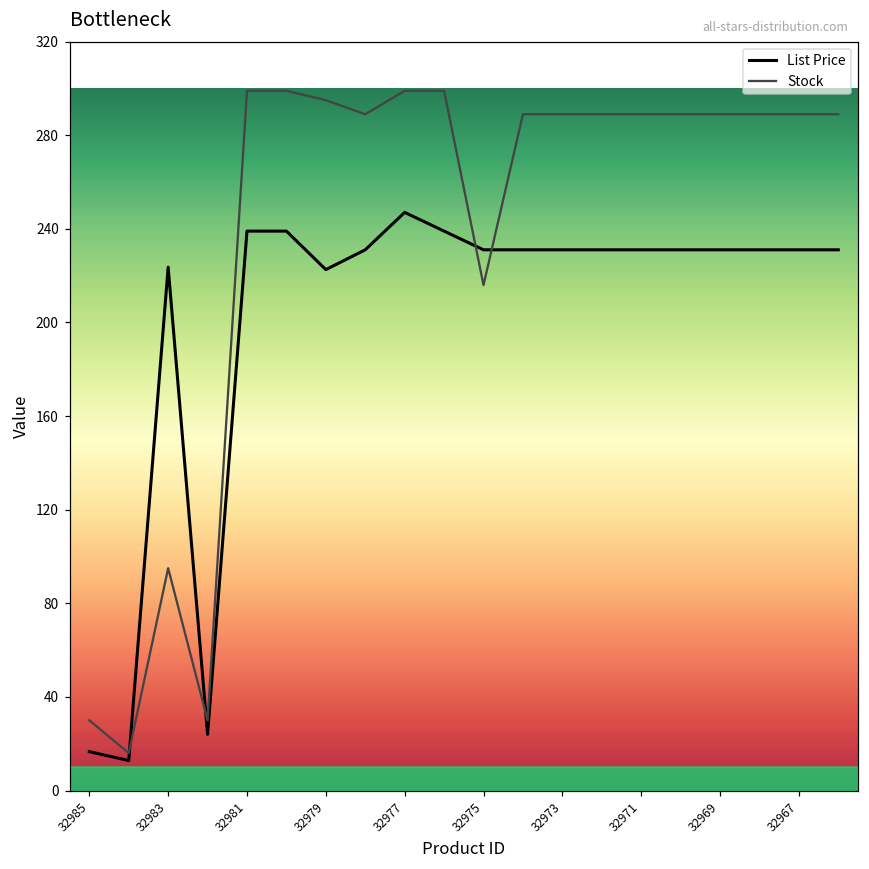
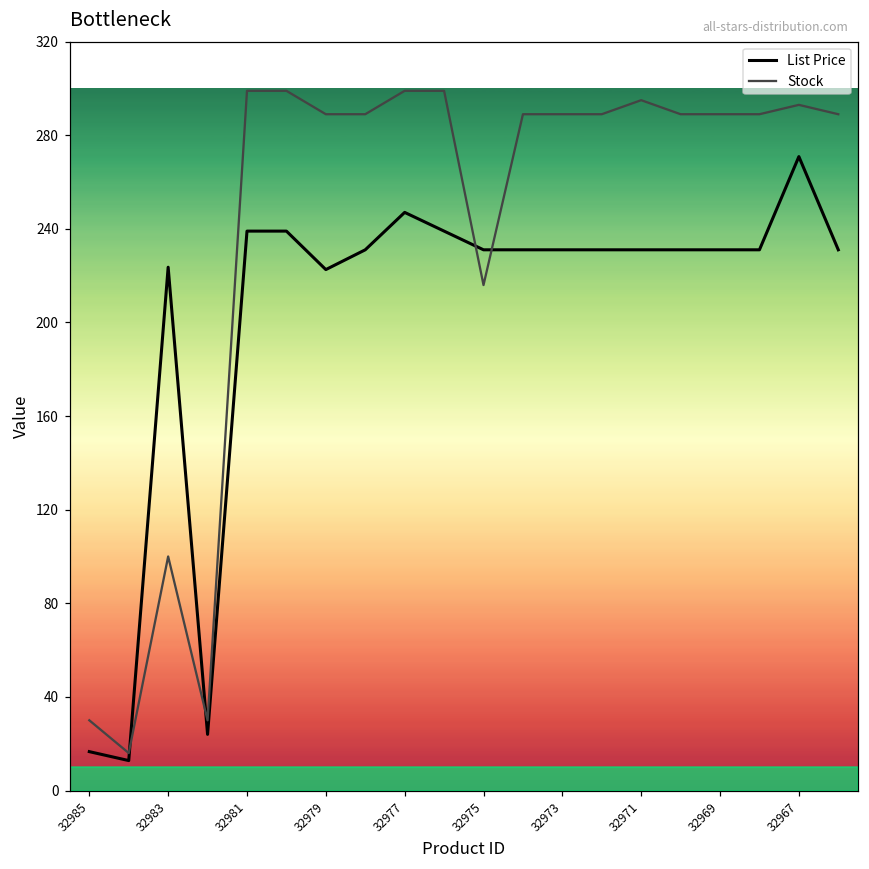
  {
    "List Price": {
      "32985": 17,
      "32983": 224,
      "32981": 239,
      "32979": 223,
      "32977": 247,
      "32975": 231,
      "32973": 231,
      "32971": 231,
      "32969": 231,
-     "32967": 231
+     "32967": 271
    },
    "Stock": {
      "32985": 30,
-     "32983": 95,
+     "32983": 100,
      "32981": 299,
-     "32979": 295,
+     "32979": 289,
      "32977": 299,
      "32975": 216,
      "32973": 289,
-     "32971": 289,
+     "32971": 295,
      "32969": 289,
-     "32967": 289
+     "32967": 293
    }
  }
